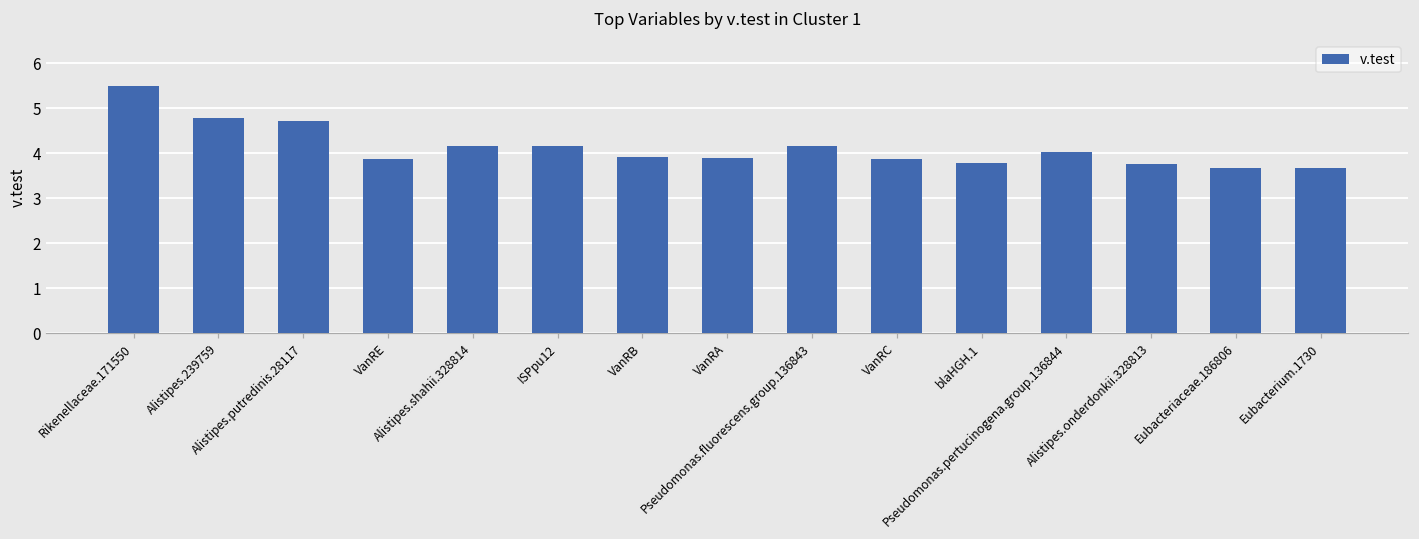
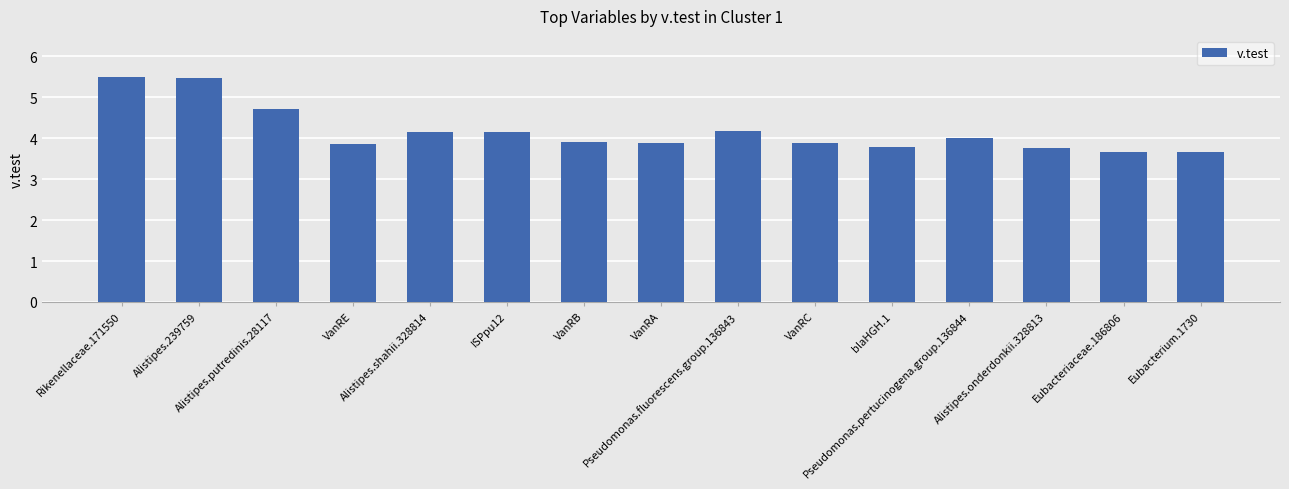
  {
    "Rikenellaceae.171550": 5.5,
-   "Alistipes.239759": 4.8,
+   "Alistipes.239759": 5.5,
    "Alistipes.putredinis.28117": 4.7,
    "VanRE": 3.9,
    "Alistipes.shahii.328814": 4.2,
    "ISPpu12": 4.2,
    "VanRB": 3.9,
    "VanRA": 3.9,
    "Pseudomonas.fluorescens.group.136843": 4.2,
    "VanRC": 3.9,
    "blaHGH.1": 3.8,
    "Pseudomonas.pertucinogena.group.136844": 4.0,
    "Alistipes.onderdonkii.328813": 3.8,
    "Eubacteriaceae.186806": 3.7,
    "Eubacterium.1730": 3.7
  }
